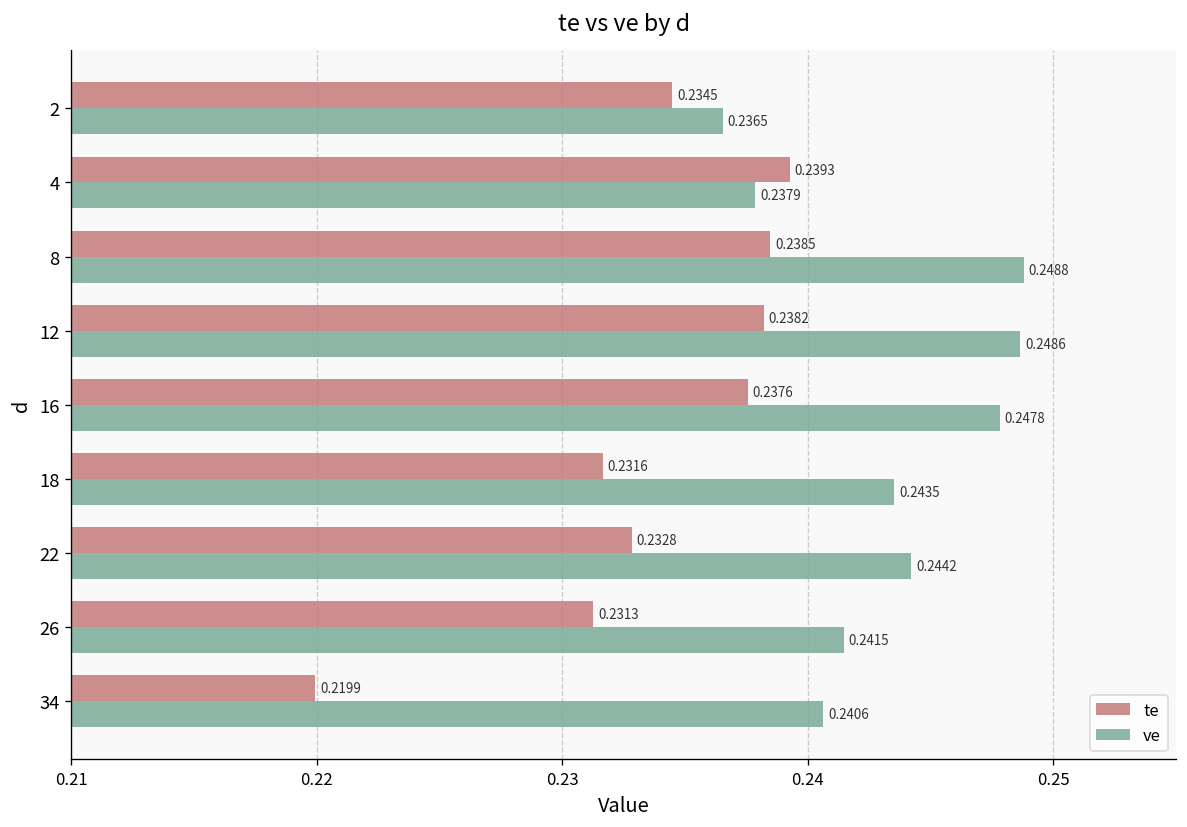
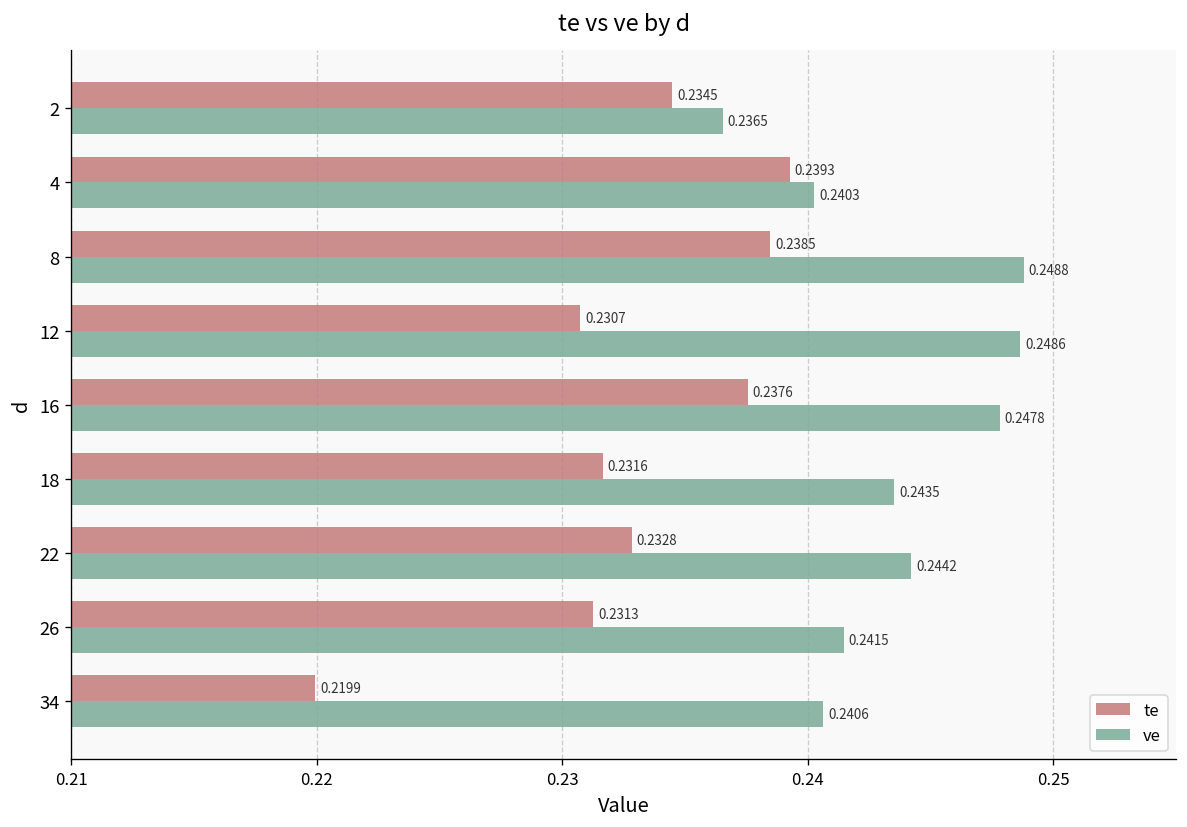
  {
    "te": {
      "2": 0.2345,
      "4": 0.2393,
      "8": 0.2385,
-     "12": 0.2382,
+     "12": 0.2307,
      "16": 0.2376,
      "18": 0.2316,
      "22": 0.2328,
      "26": 0.2313,
      "34": 0.2199
    },
    "ve": {
      "2": 0.2365,
-     "4": 0.2379,
+     "4": 0.2403,
      "8": 0.2488,
      "12": 0.2486,
      "16": 0.2478,
      "18": 0.2435,
      "22": 0.2442,
      "26": 0.2415,
      "34": 0.2406
    }
  }
